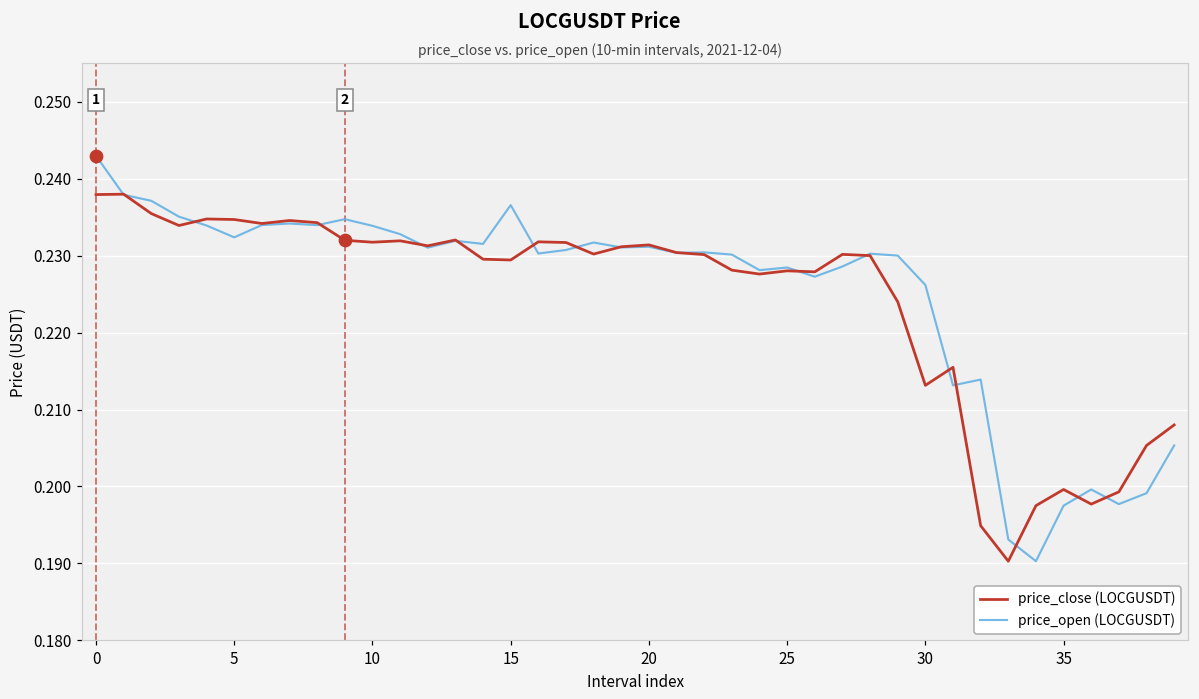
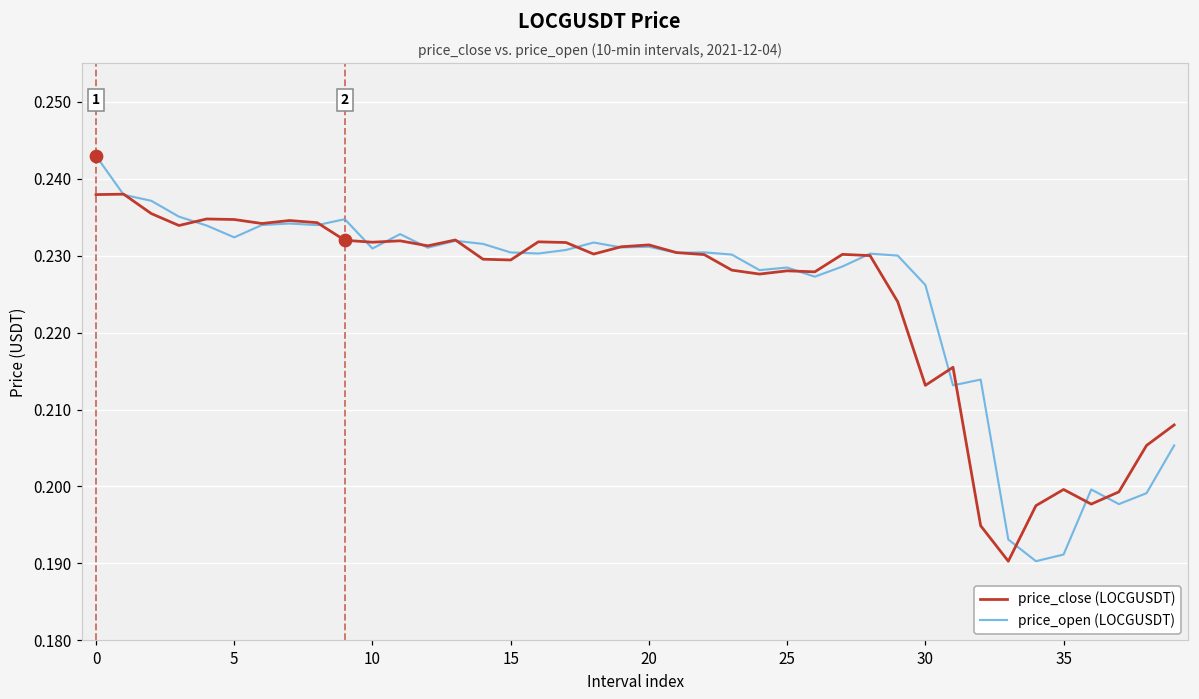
  {
    "price_open (LOCGUSDT)": {
      "5": 0.232,
-     "10": 0.234,
-     "15": 0.237,
+     "10": 0.231,
+     "15": 0.230,
      "25": 0.228,
      "30": 0.226,
-     "35": 0.198
+     "35": 0.191
    }
  }
